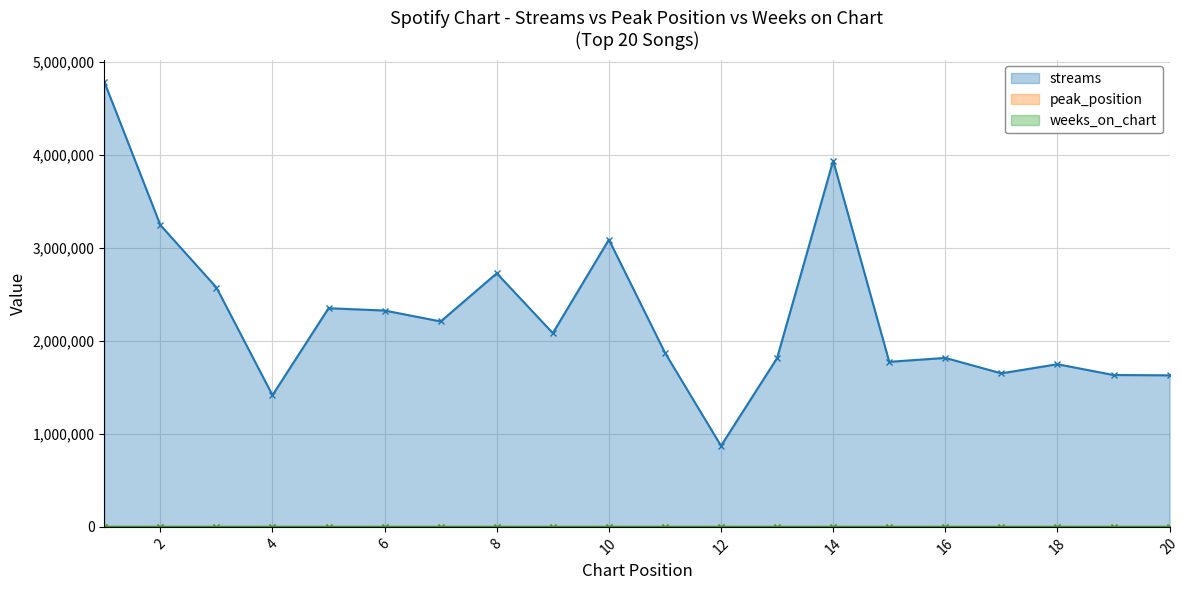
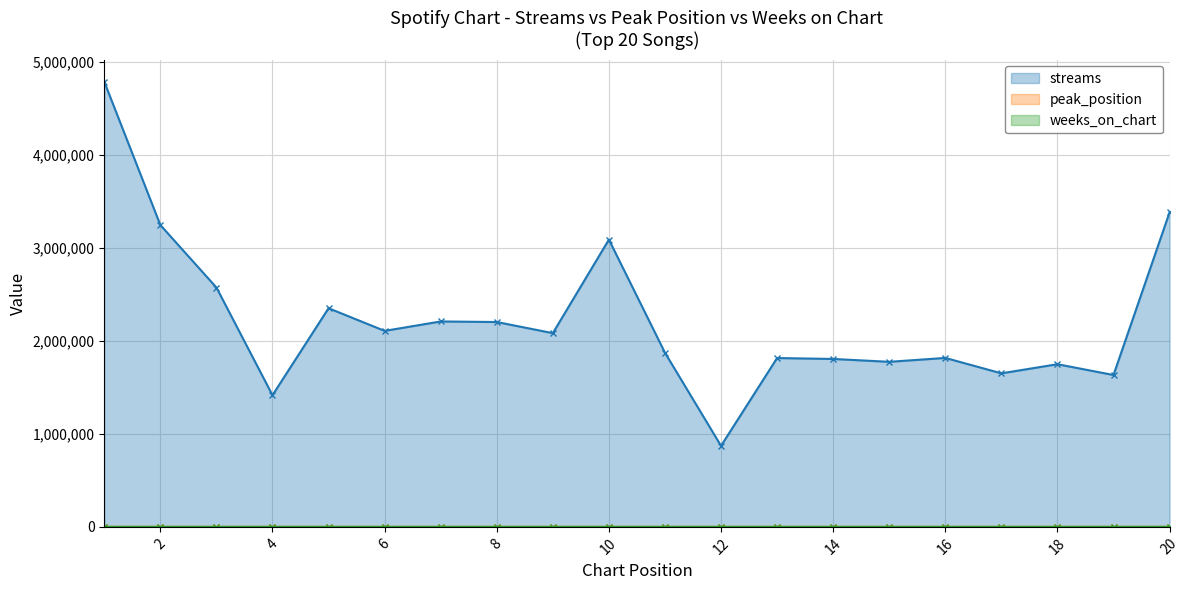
  {
    "streams": {
      "2": "3,200,000",
      "4": "1,400,000",
-     "6": "2,300,000",
-     "8": "2,700,000",
+     "6": "2,100,000",
+     "8": "2,200,000",
      "10": "3,100,000",
      "12": "900,000",
-     "14": "3,900,000",
+     "14": "1,800,000",
      "16": "1,800,000",
      "18": "1,700,000",
-     "20": "1,600,000"
+     "20": "3,400,000"
    },
    "weeks_on_chart": {
      "2": "0",
      "4": "0",
      "6": "0",
      "8": "0",
      "10": "0",
      "12": "0",
      "14": "0",
      "16": "0",
      "18": "0",
      "20": "0"
    }
  }
